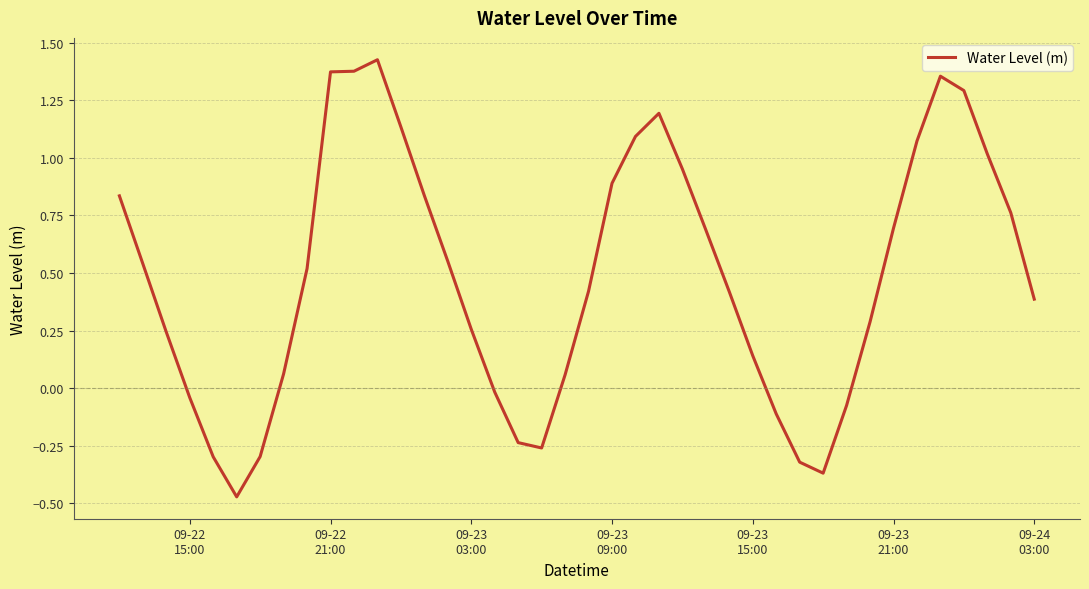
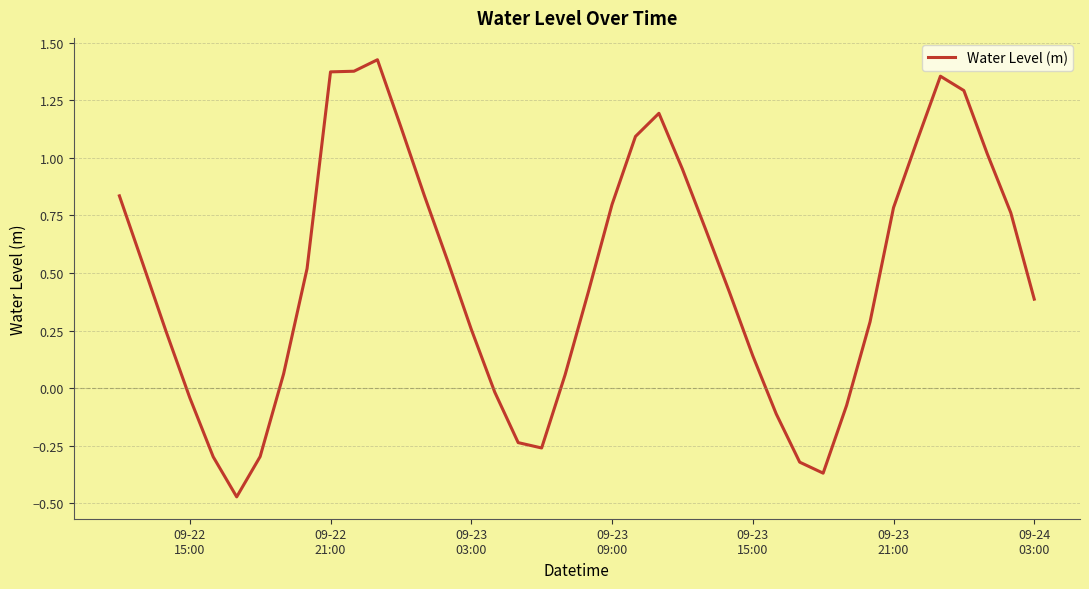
  {
    "09-22 15:00": -0.04,
    "09-22 21:00": 1.37,
    "09-23 03:00": 0.26,
-   "09-23 09:00": 0.89,
+   "09-23 09:00": 0.80,
    "09-23 15:00": 0.14,
-   "09-23 21:00": 0.69,
+   "09-23 21:00": 0.78,
    "09-24 03:00": 0.39
  }
